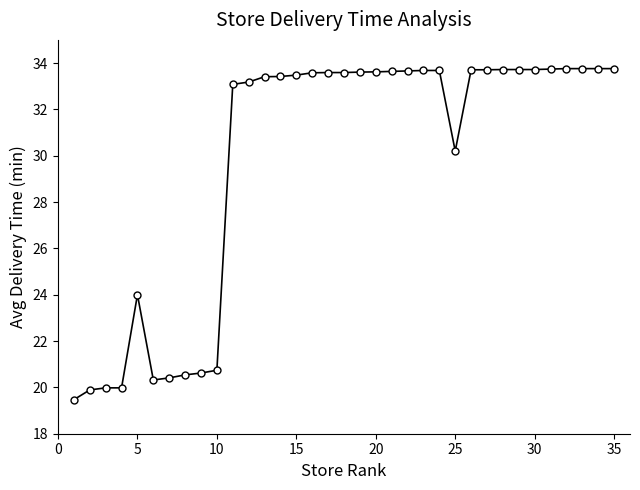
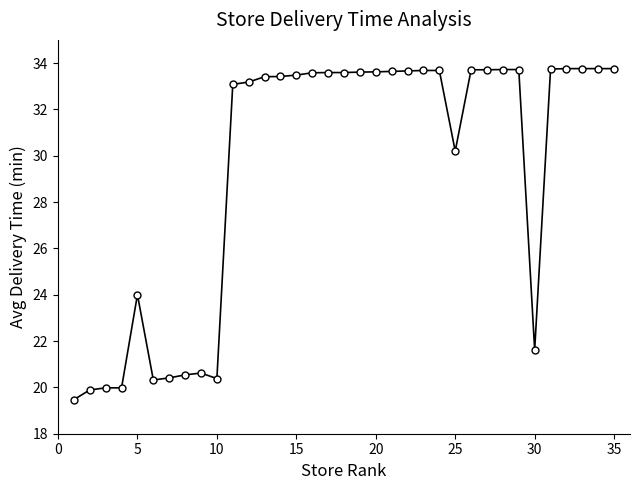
  {
    "5": 24.0,
-   "10": 20.7,
+   "10": 20.4,
    "15": 33.5,
    "20": 33.6,
    "25": 30.2,
-   "30": 33.7,
+   "30": 21.6,
    "35": 33.8
  }
